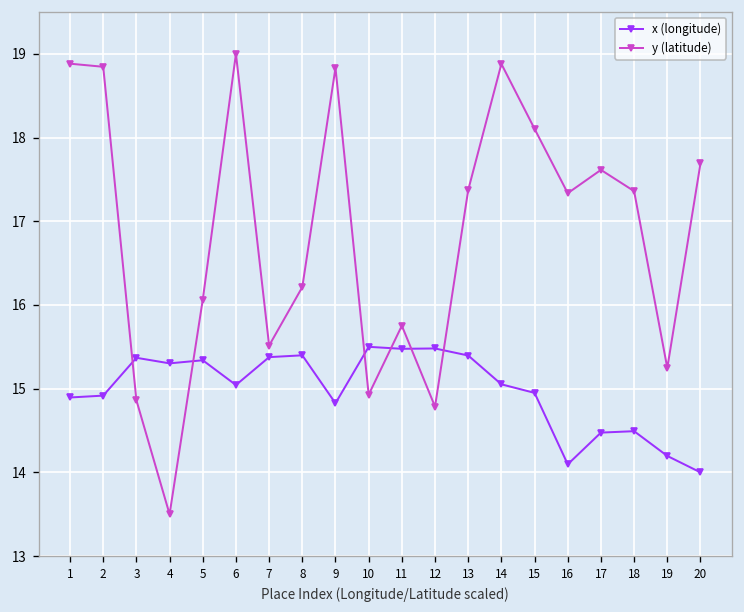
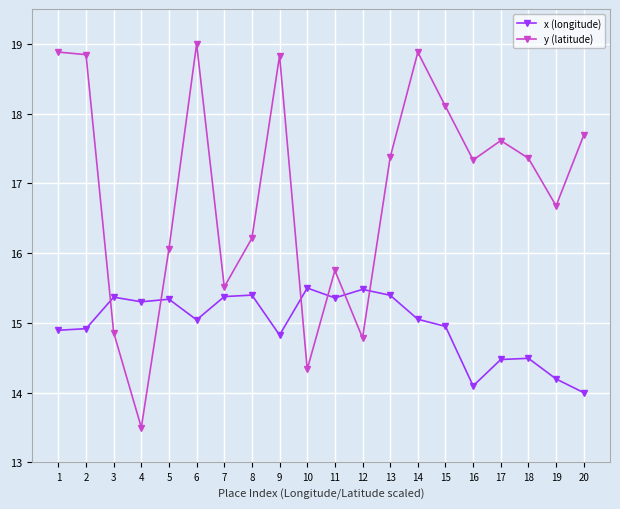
  {
    "x (longitude)": {
      "1": 14.9,
      "2": 14.9,
      "3": 15.4,
      "4": 15.3,
      "5": 15.3,
      "6": 15.0,
      "7": 15.4,
      "8": 15.4,
      "9": 14.8,
      "10": 15.5,
-     "11": 15.5,
+     "11": 15.4,
      "12": 15.5,
      "13": 15.4,
      "14": 15.1,
      "15": 14.9,
      "16": 14.1,
      "17": 14.5,
      "18": 14.5,
      "19": 14.2,
      "20": 14.0
    },
    "y (latitude)": {
      "1": 18.9,
      "2": 18.8,
      "3": 14.9,
      "4": 13.5,
      "5": 16.1,
      "6": 19.0,
      "7": 15.5,
      "8": 16.2,
      "9": 18.8,
-     "10": 14.9,
+     "10": 14.3,
      "11": 15.8,
      "12": 14.8,
      "13": 17.4,
      "14": 18.9,
      "15": 18.1,
      "16": 17.3,
      "17": 17.6,
      "18": 17.4,
-     "19": 15.2,
+     "19": 16.7,
      "20": 17.7
    }
  }
